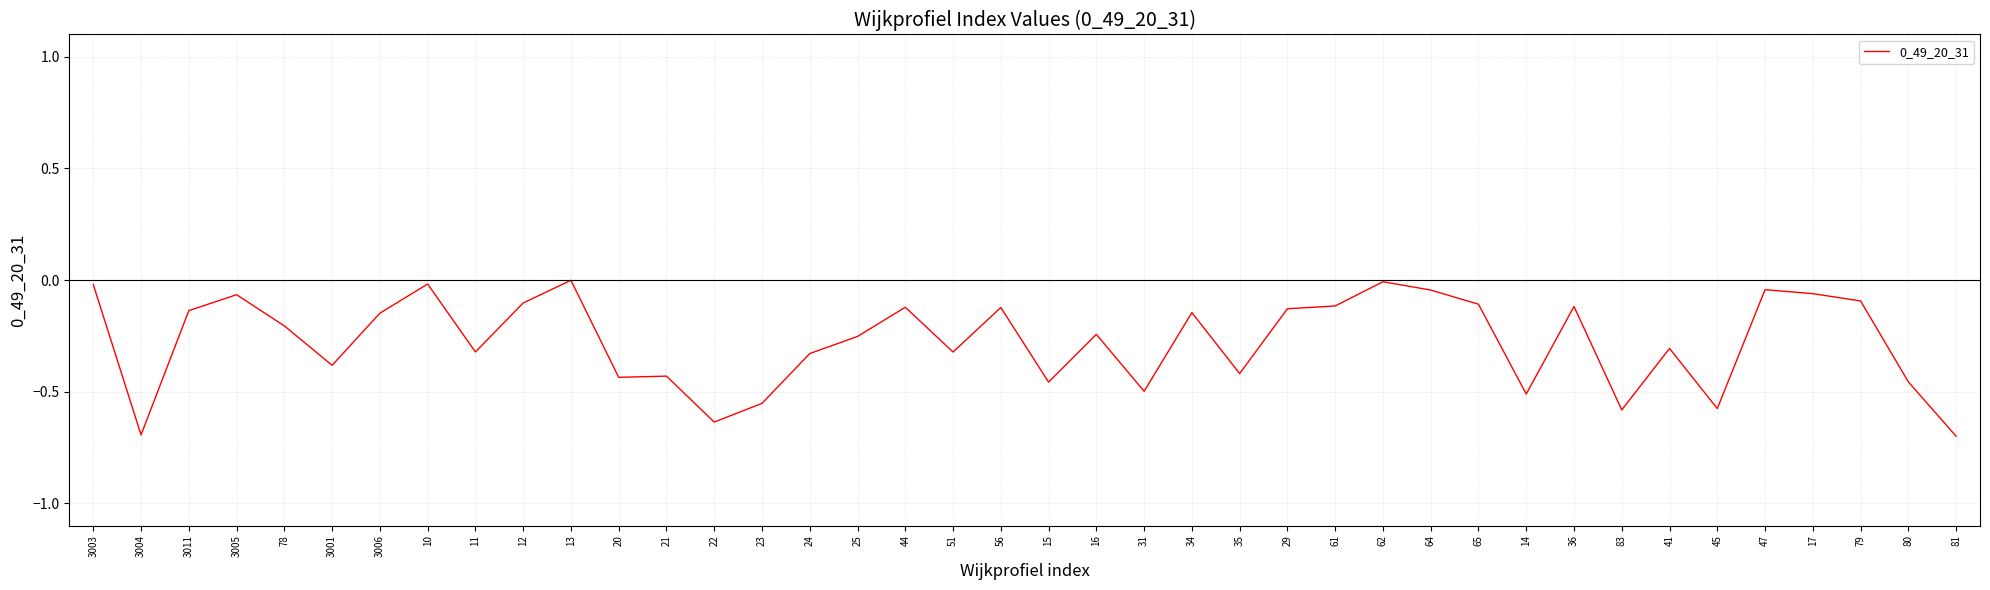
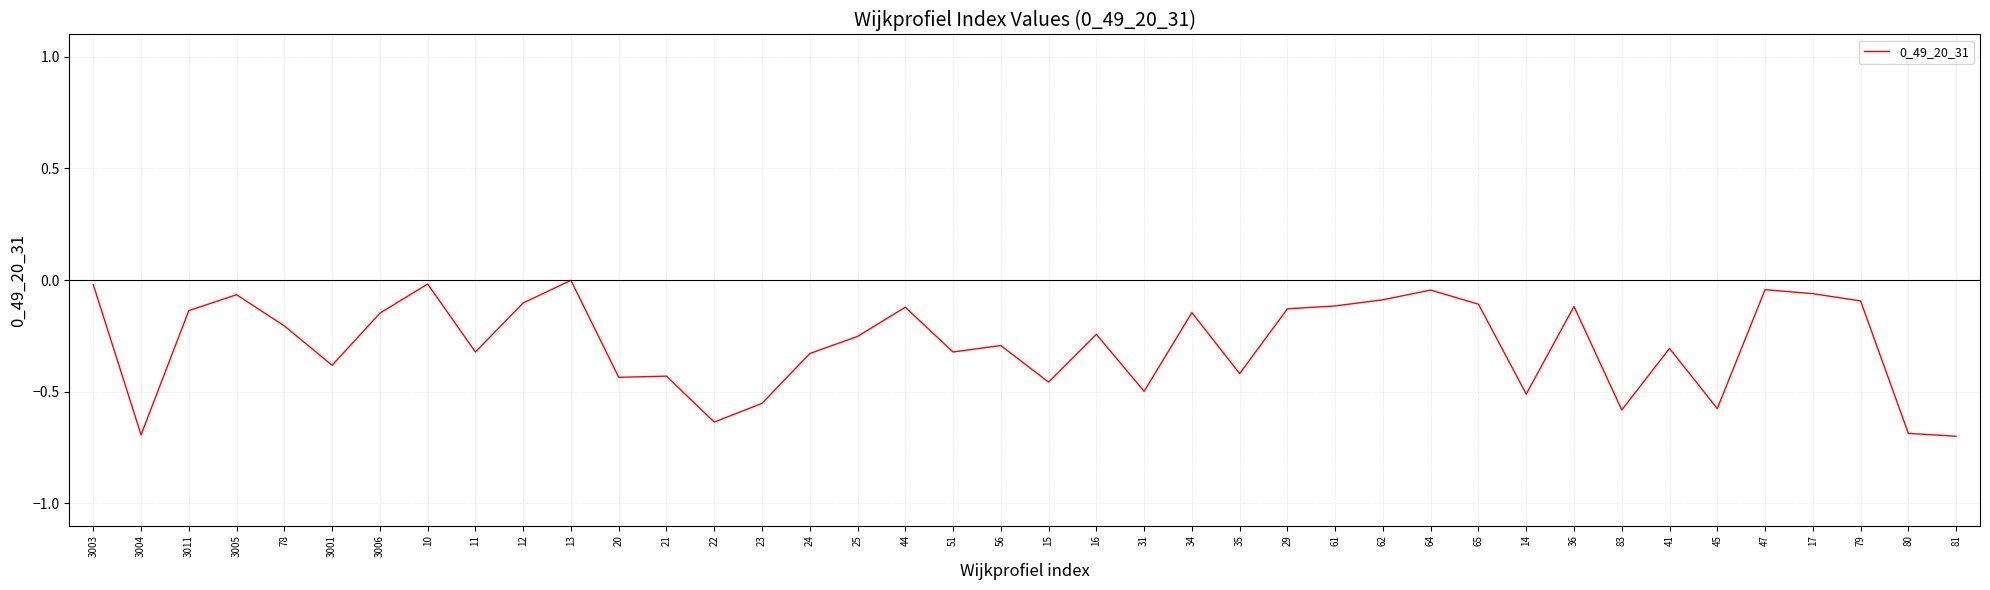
  {
    "3003": -0.02,
    "3004": -0.69,
    "3011": -0.14,
    "3005": -0.07,
    "78": -0.21,
    "3001": -0.38,
    "3006": -0.15,
    "10": -0.02,
    "11": -0.32,
    "12": -0.10,
    "13": 0.00,
    "20": -0.44,
    "21": -0.43,
    "22": -0.64,
    "23": -0.55,
    "24": -0.33,
    "25": -0.25,
    "44": -0.12,
    "51": -0.32,
-   "56": -0.12,
+   "56": -0.29,
    "15": -0.46,
    "16": -0.24,
    "31": -0.50,
    "34": -0.15,
    "35": -0.42,
    "29": -0.13,
    "61": -0.12,
-   "62": -0.01,
+   "62": -0.09,
    "64": -0.04,
    "65": -0.11,
    "14": -0.51,
    "36": -0.12,
    "83": -0.58,
    "41": -0.31,
    "45": -0.58,
    "47": -0.04,
    "17": -0.06,
    "79": -0.09,
-   "80": -0.46,
+   "80": -0.69,
    "81": -0.70
  }
